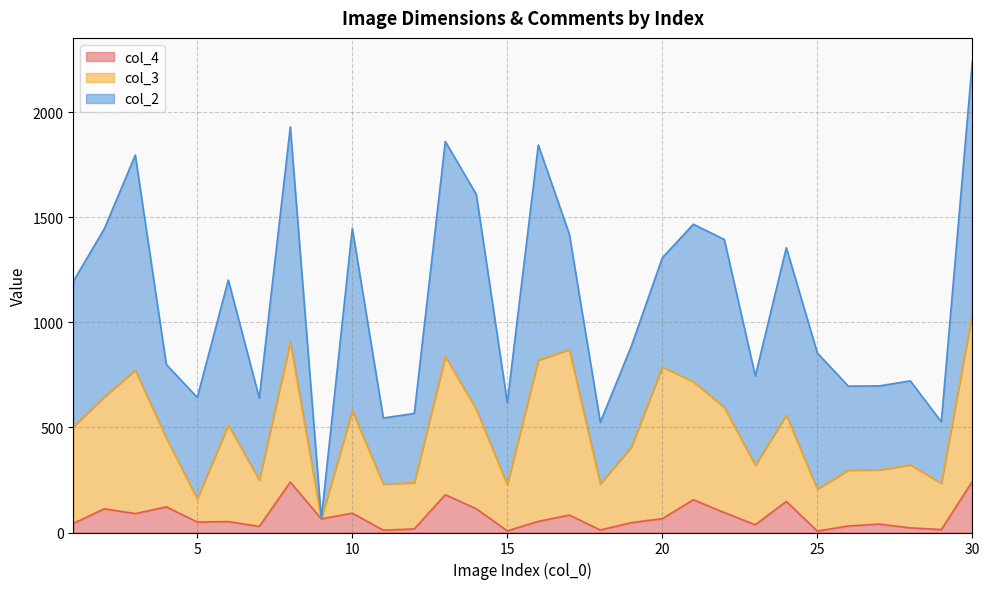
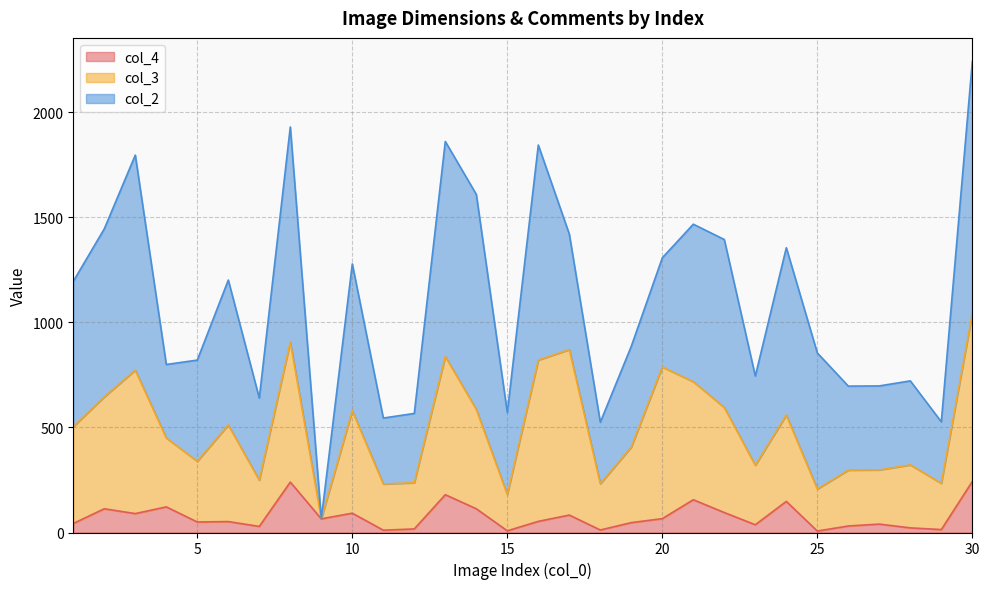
  {
    "col_4": {
      "5": 50,
      "10": 90,
      "15": 10,
      "20": 70,
      "25": 10,
      "30": 240
    },
    "col_3": {
-     "5": 110,
+     "5": 290,
      "10": 490,
-     "15": 220,
+     "15": 170,
      "20": 720,
      "25": 200,
      "30": 800
    },
    "col_2": {
      "5": 480,
-     "10": 870,
+     "10": 700,
      "15": 390,
      "20": 520,
      "25": 650,
      "30": 1200
    }
  }
